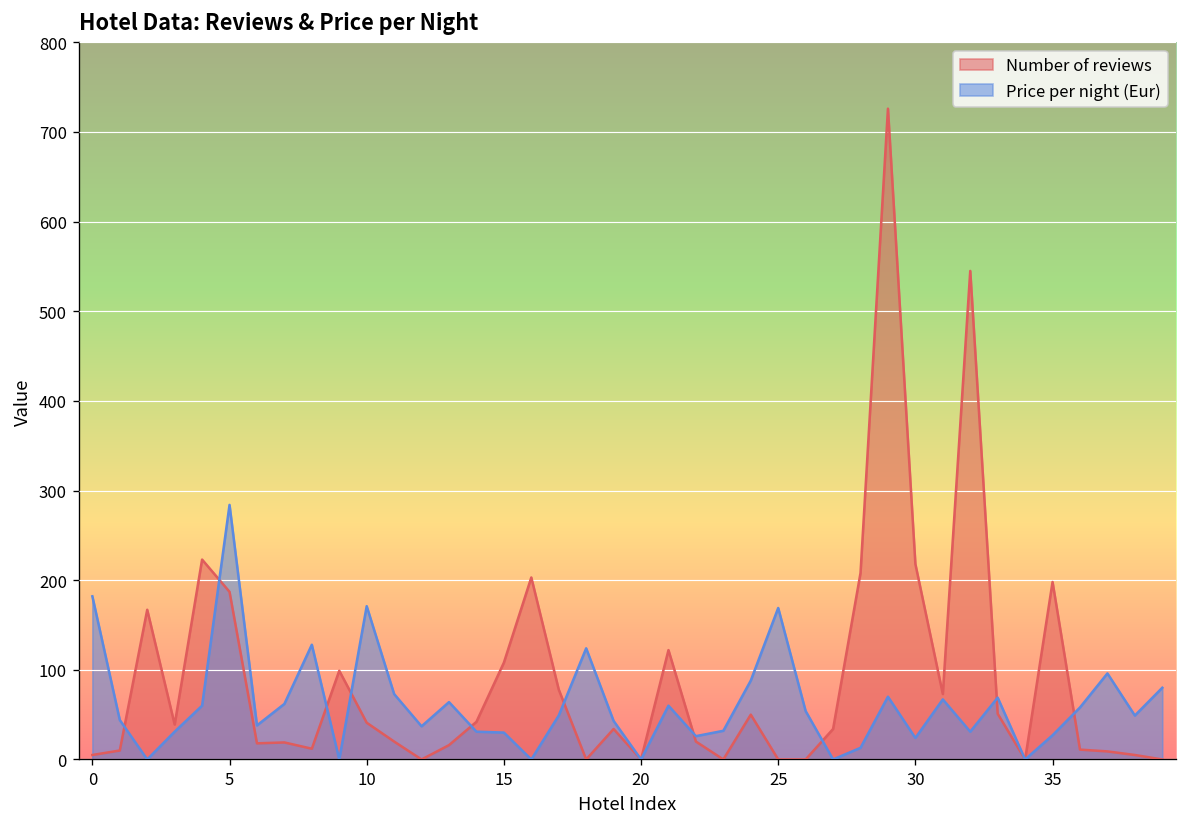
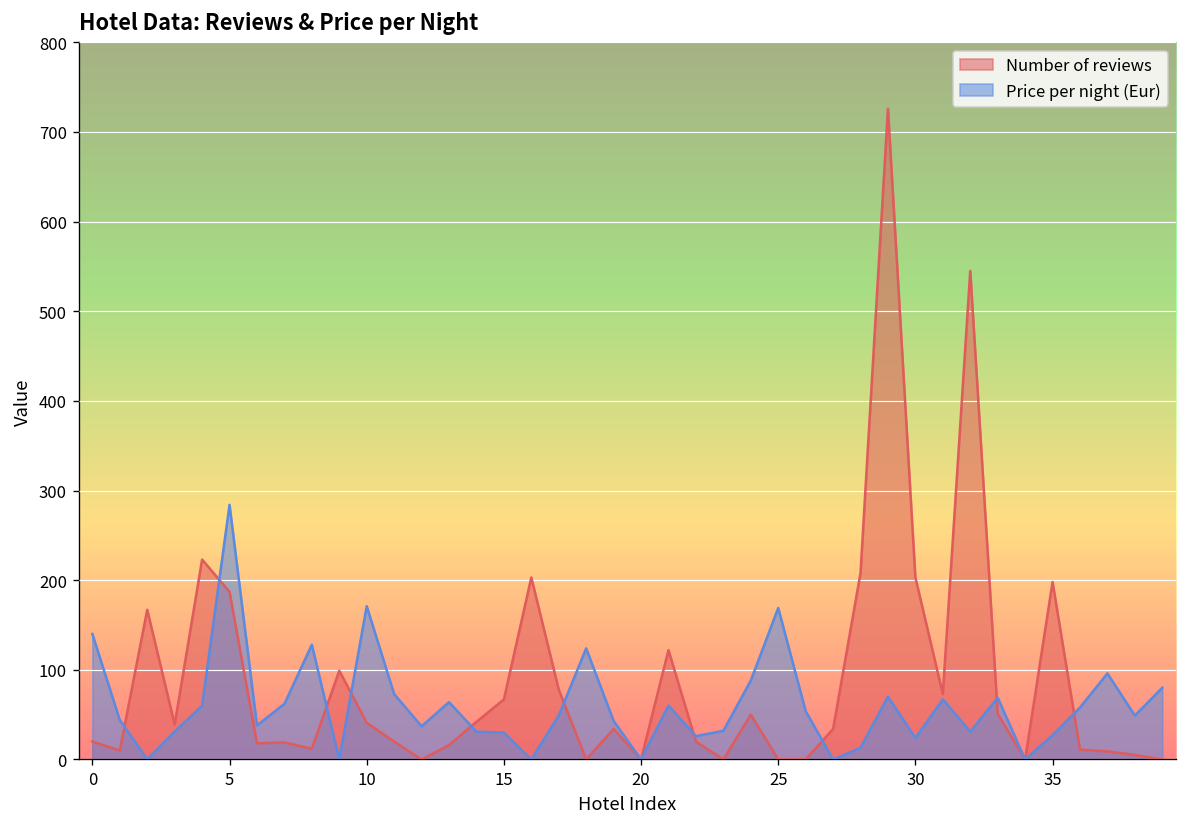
  {
    "Number of reviews": {
-     "0": 10,
+     "0": 20,
      "5": 190,
      "10": 40,
-     "15": 110,
+     "15": 70,
      "25": 0,
-     "30": 220,
+     "30": 200,
      "35": 200
    },
    "Price per night (Eur)": {
-     "0": 180,
+     "0": 140,
      "5": 280,
      "10": 170,
      "15": 30,
      "25": 170,
      "30": 20,
      "35": 30
    }
  }
